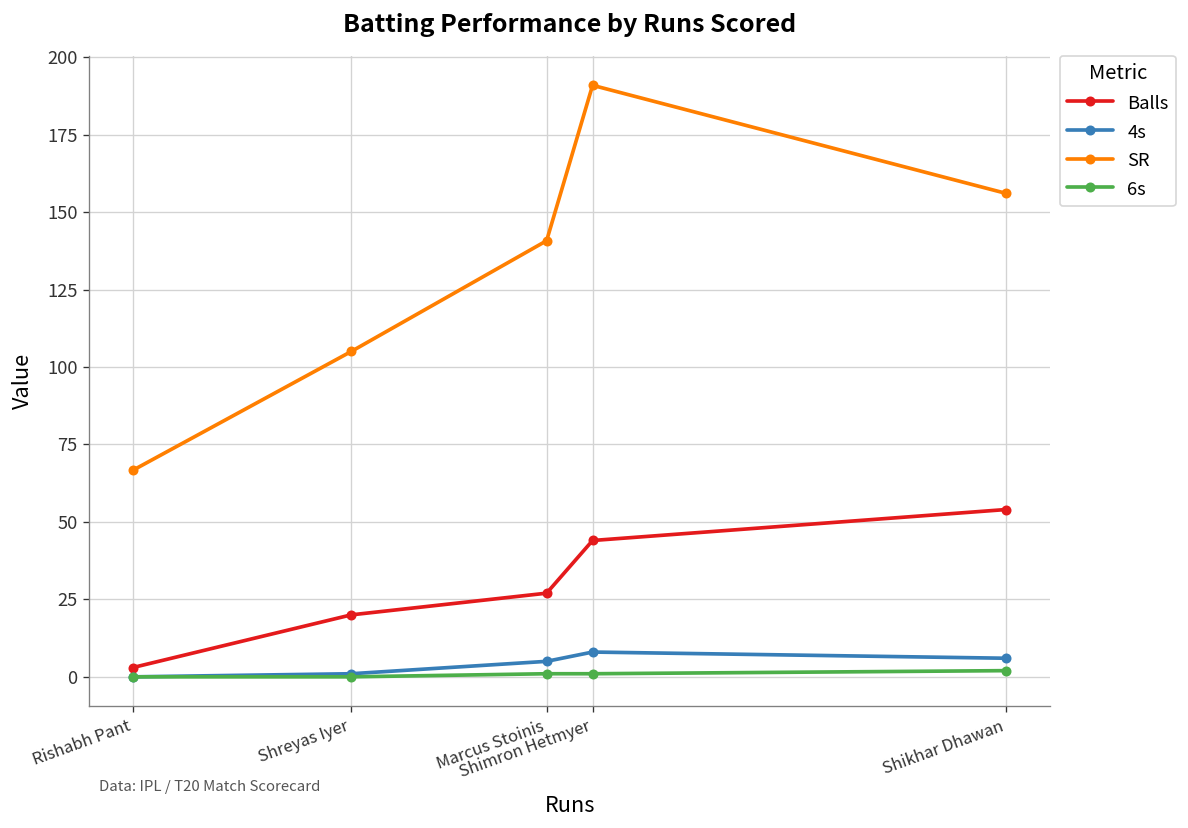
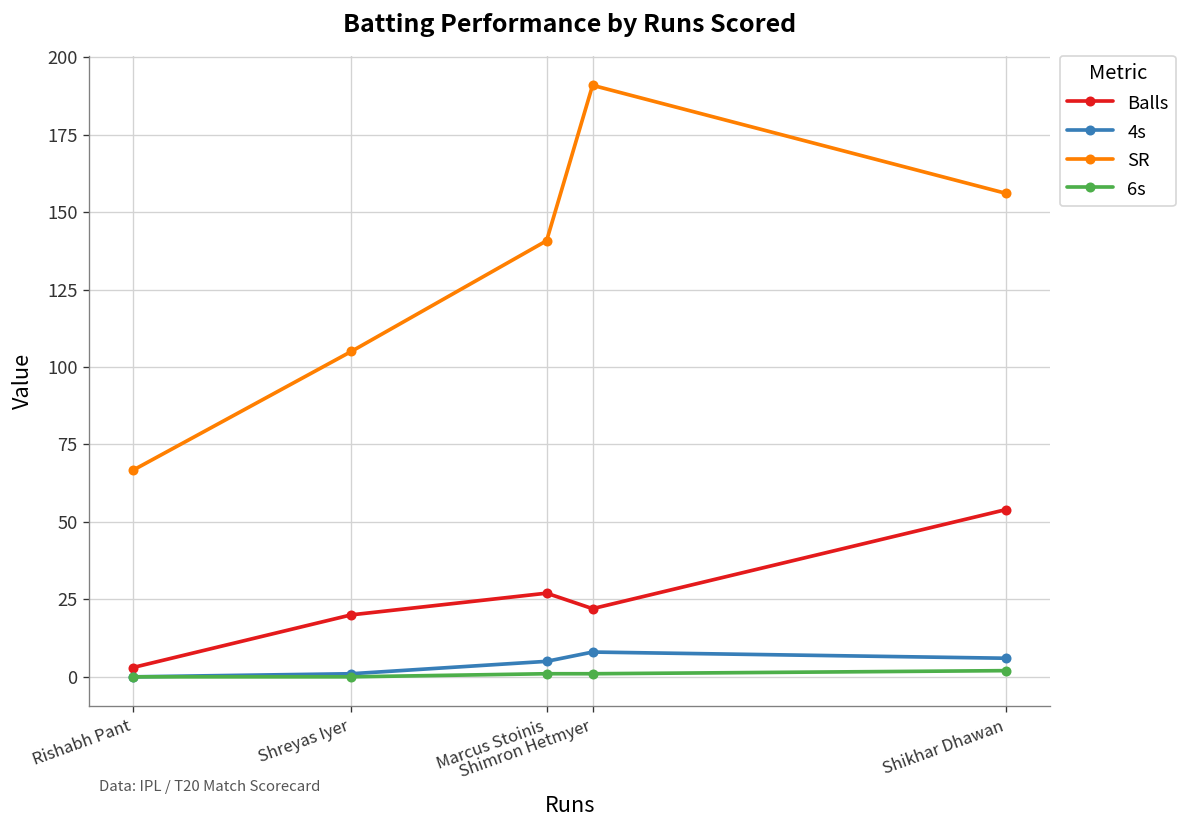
  {
    "Balls": {
      "Rishabh Pant": 3,
      "Shreyas Iyer": 20,
      "Marcus Stoinis": 27,
-     "Shimron Hetmyer": 44,
+     "Shimron Hetmyer": 22,
      "Shikhar Dhawan": 54
    },
    "4s": {
      "Shreyas Iyer": 1,
      "Marcus Stoinis": 5,
      "Shimron Hetmyer": 8,
      "Shikhar Dhawan": 6
    },
    "SR": {
      "Rishabh Pant": 67,
      "Shreyas Iyer": 105,
      "Marcus Stoinis": 141,
      "Shimron Hetmyer": 191,
      "Shikhar Dhawan": 156
    },
    "6s": {
      "Shreyas Iyer": 0,
      "Marcus Stoinis": 1,
      "Shimron Hetmyer": 1,
      "Shikhar Dhawan": 2
    }
  }
